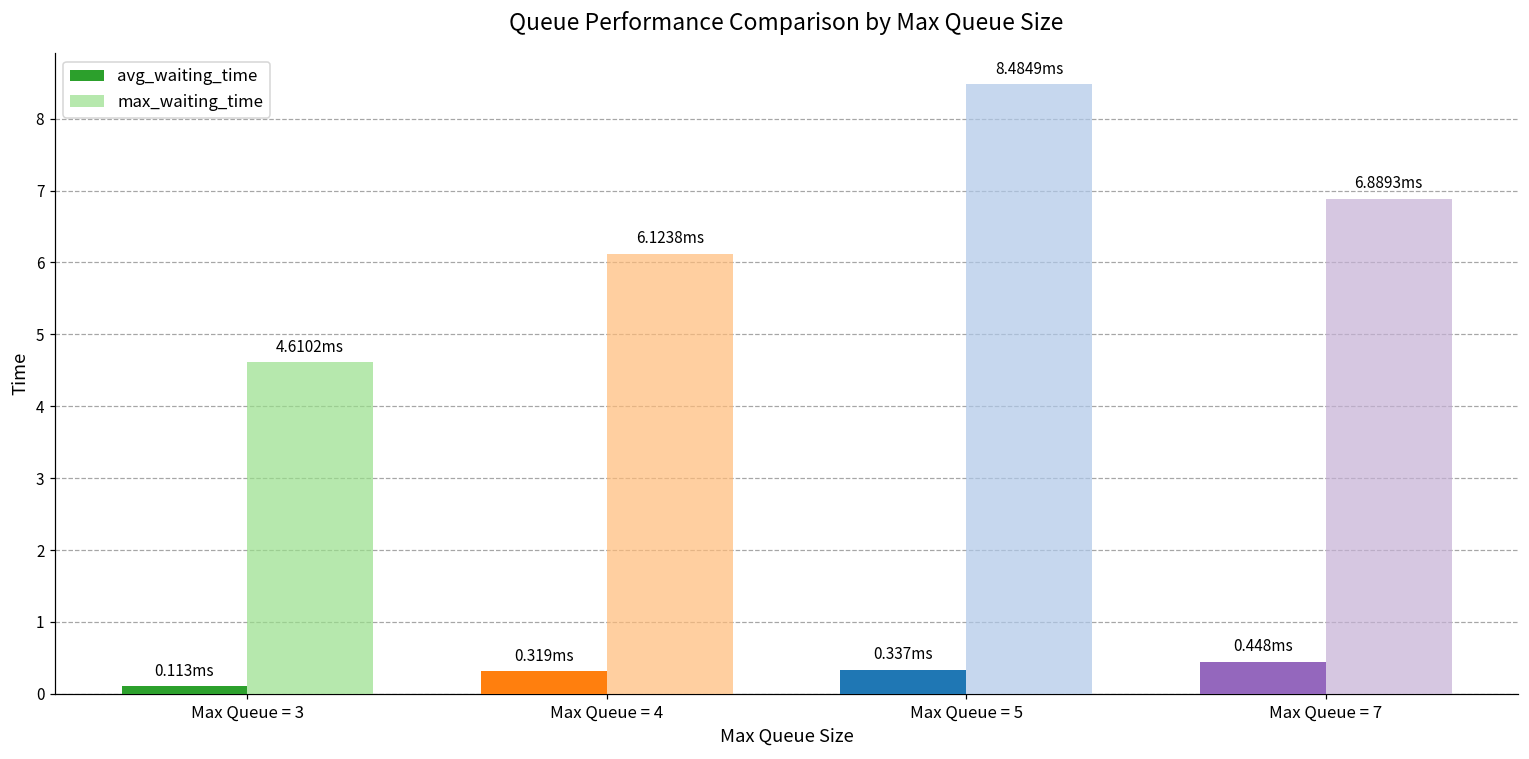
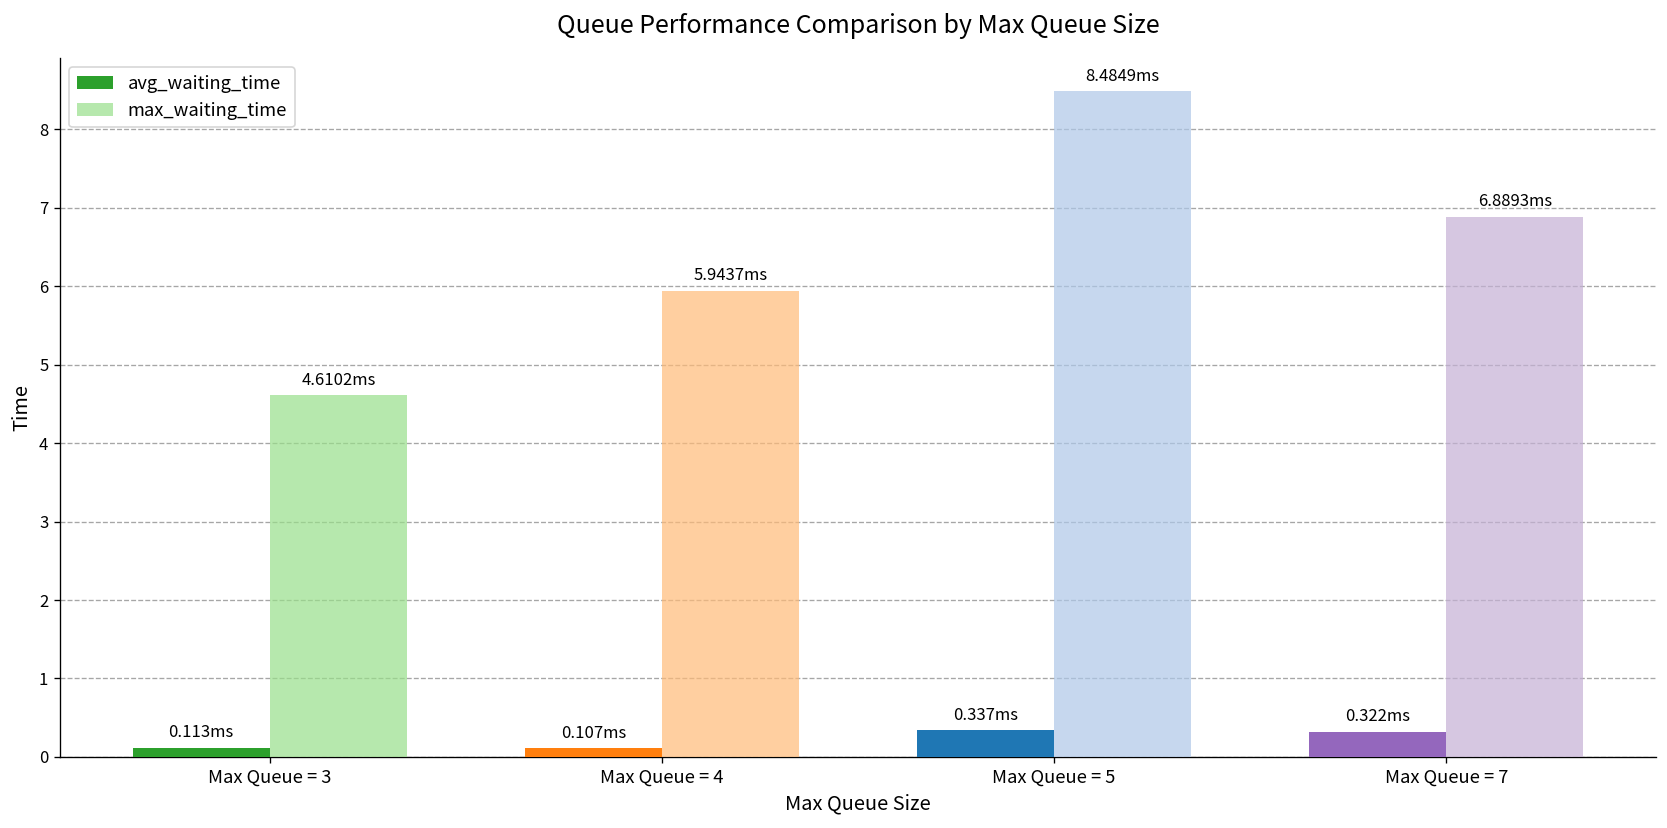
  {
    "avg_waiting_time": {
      "Max Queue = 3": 0.113,
-     "Max Queue = 4": 0.319,
+     "Max Queue = 4": 0.107,
      "Max Queue = 5": 0.337,
-     "Max Queue = 7": 0.448
+     "Max Queue = 7": 0.322
    },
    "max_waiting_time": {
      "Max Queue = 3": 4.6102,
-     "Max Queue = 4": 6.1238,
+     "Max Queue = 4": 5.9437,
      "Max Queue = 5": 8.4849,
      "Max Queue = 7": 6.8893
    }
  }
